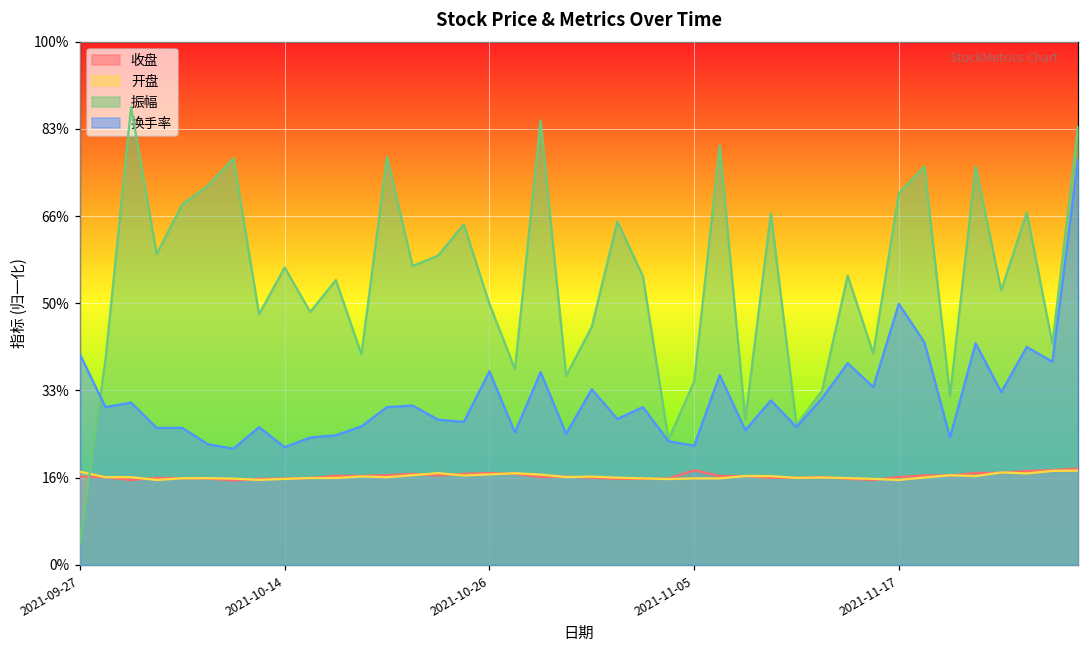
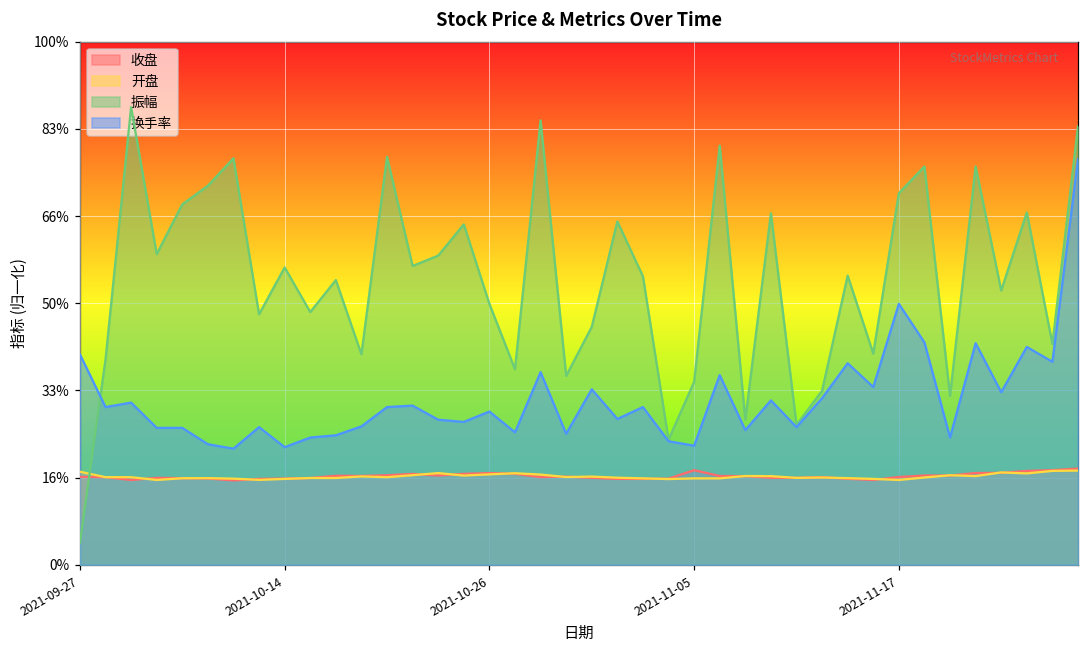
  {
    "收盘": {
      "2021-09-27": "17%",
      "2021-11-05": "18%",
      "2021-11-17": "17%"
    },
    "开盘": {
      "2021-09-27": "18%",
      "2021-11-05": "17%",
      "2021-11-17": "16%"
    },
    "振幅": {
      "2021-09-27": "4%",
      "2021-10-14": "57%",
      "2021-10-26": "50%",
      "2021-11-05": "35%",
      "2021-11-17": "71%"
    },
    "换手率": {
      "2021-09-27": "40%",
      "2021-10-14": "22%",
-     "2021-10-26": "37%",
+     "2021-10-26": "29%",
      "2021-11-05": "23%",
      "2021-11-17": "50%"
    }
  }
